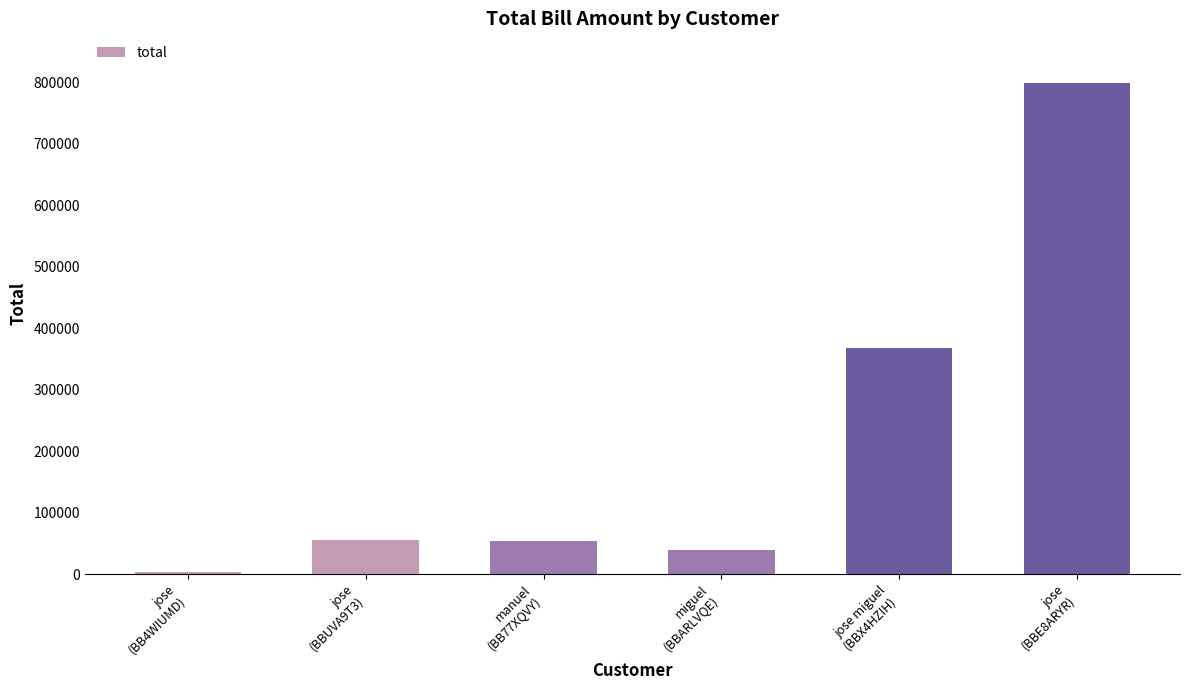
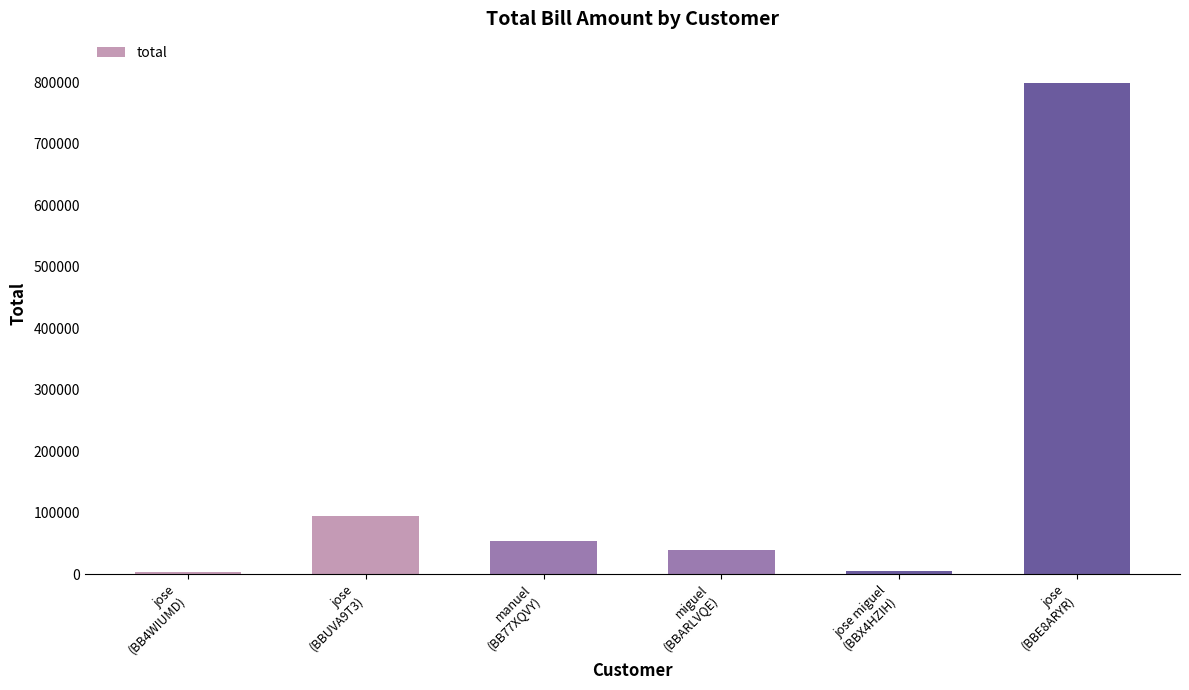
  {
-   "jose (BBUVA9T3)": 60000,
+   "jose (BBUVA9T3)": 100000,
    "manuel (BB77XQVY)": 50000,
    "miguel (BBARLVQE)": 40000,
-   "jose miguel (BBX4HZIH)": 370000,
+   "jose miguel (BBX4HZIH)": 10000,
    "jose (BBE8ARYR)": 800000
  }
